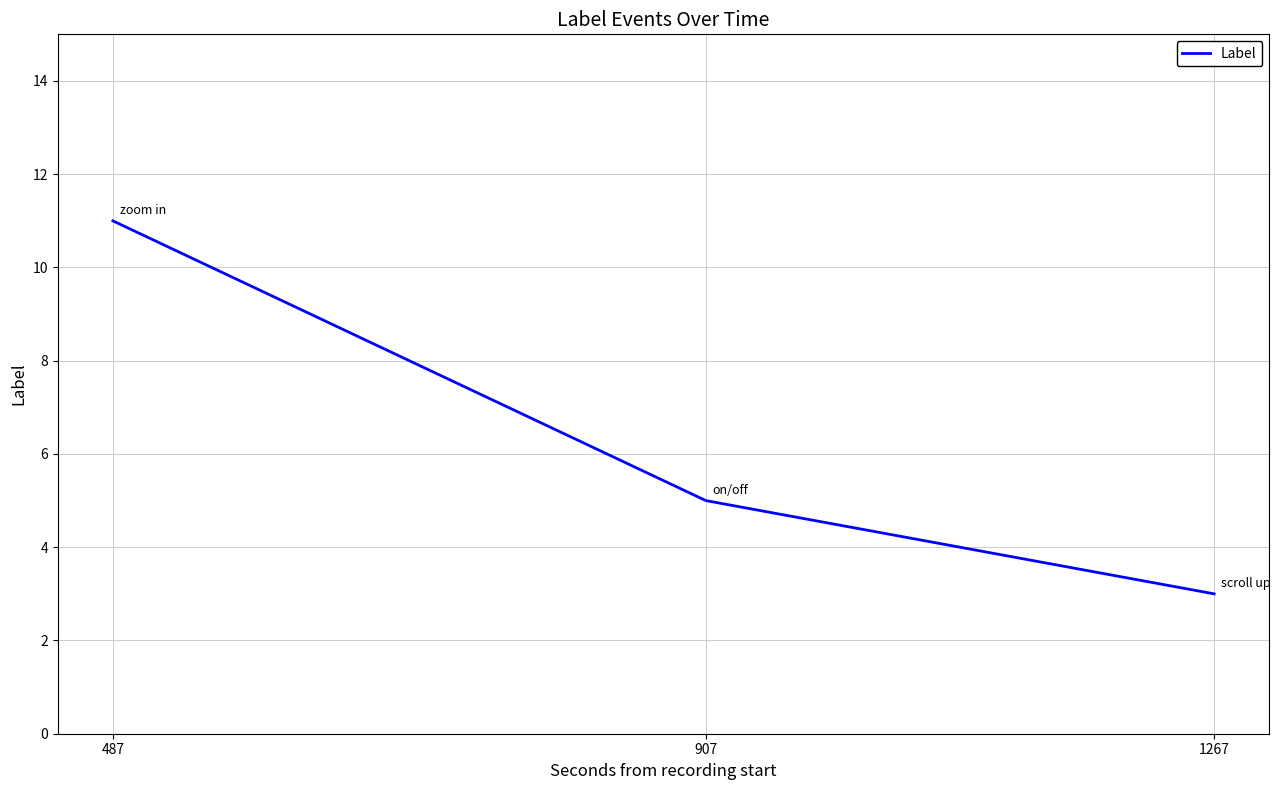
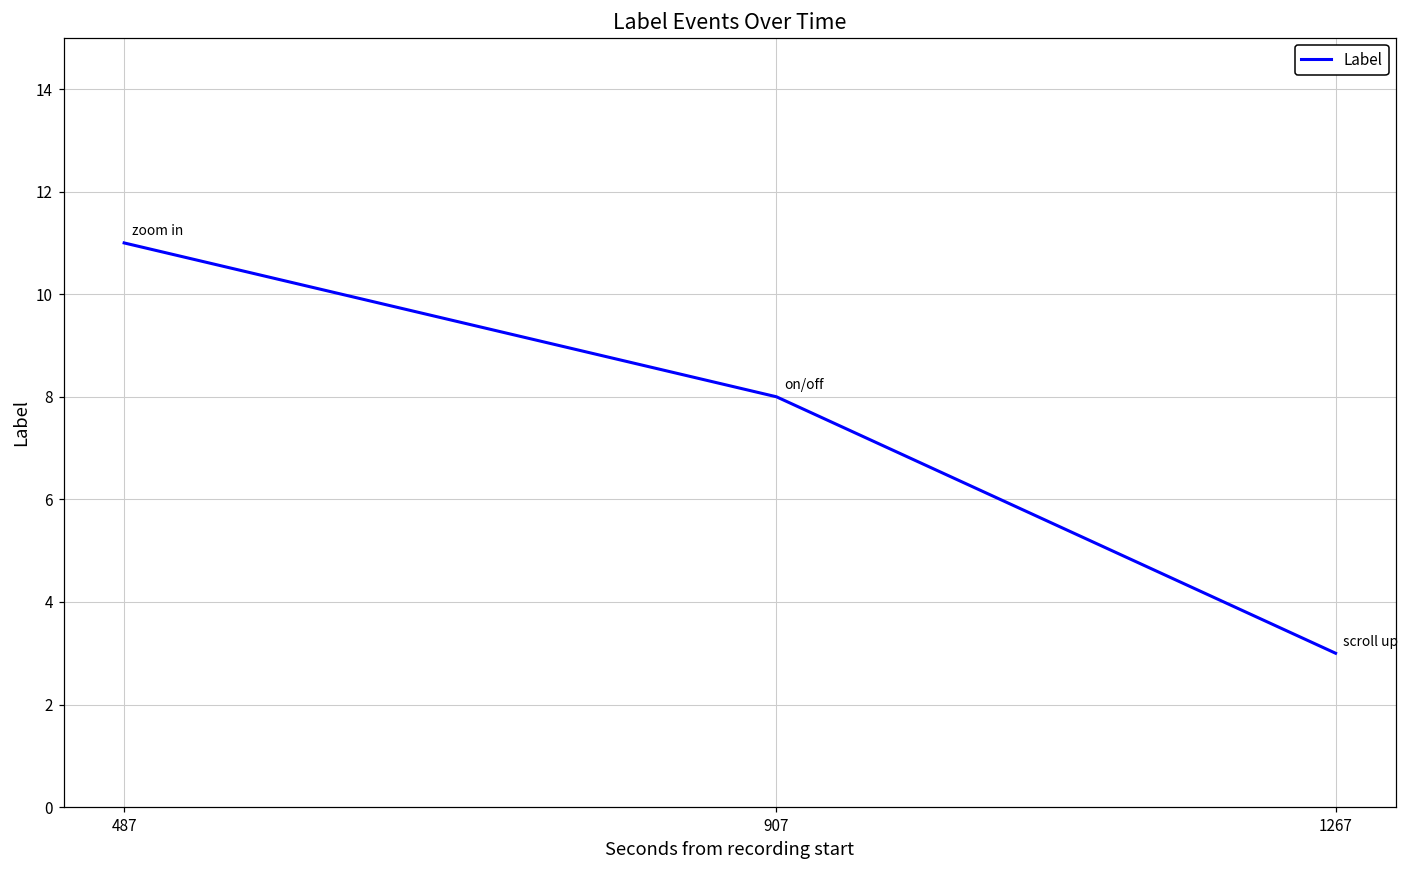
  {
    "487": 11,
-   "907": 5,
+   "907": 8,
    "1267": 3
  }
